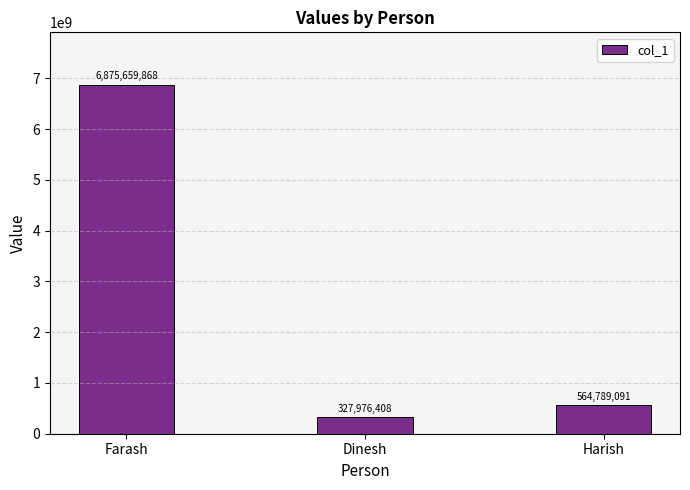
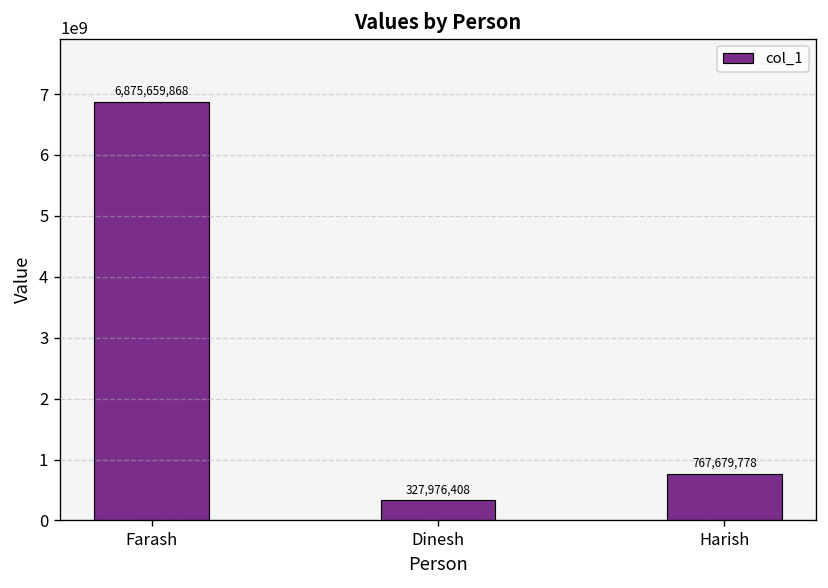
  {
    "Farash": "6,875,659,868",
    "Dinesh": "327,976,408",
-   "Harish": "564,789,091"
+   "Harish": "767,679,778"
  }
